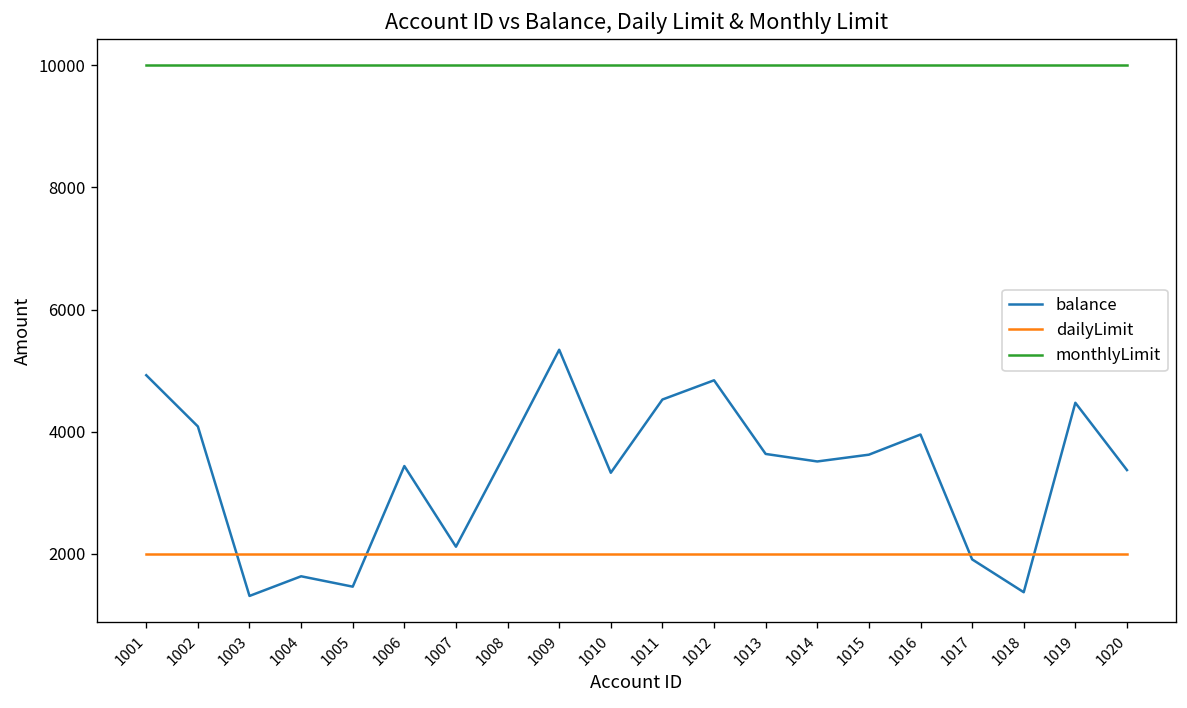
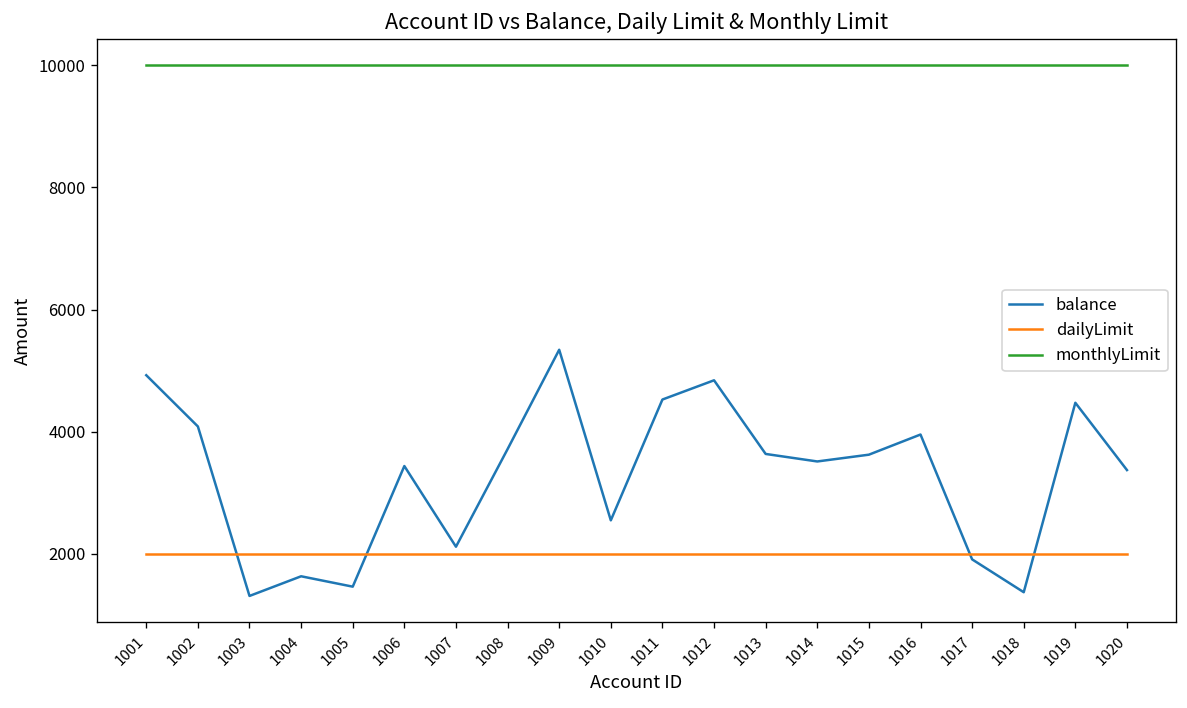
  {
    "balance": {
      "1001": 4900,
      "1002": 4100,
      "1003": 1300,
      "1004": 1600,
      "1005": 1500,
      "1006": 3400,
      "1007": 2100,
      "1008": 3700,
      "1009": 5300,
-     "1010": 3300,
+     "1010": 2600,
      "1011": 4500,
      "1012": 4800,
      "1013": 3600,
      "1014": 3500,
      "1015": 3600,
      "1016": 4000,
      "1017": 1900,
      "1018": 1400,
      "1019": 4500,
      "1020": 3400
    },
    "dailyLimit": {
      "1001": 2000,
      "1002": 2000,
      "1003": 2000,
      "1004": 2000,
      "1005": 2000,
      "1006": 2000,
      "1007": 2000,
      "1008": 2000,
      "1009": 2000,
      "1010": 2000,
      "1011": 2000,
      "1012": 2000,
      "1013": 2000,
      "1014": 2000,
      "1015": 2000,
      "1016": 2000,
      "1017": 2000,
      "1018": 2000,
      "1019": 2000,
      "1020": 2000
    },
    "monthlyLimit": {
      "1001": 10000,
      "1002": 10000,
      "1003": 10000,
      "1004": 10000,
      "1005": 10000,
      "1006": 10000,
      "1007": 10000,
      "1008": 10000,
      "1009": 10000,
      "1010": 10000,
      "1011": 10000,
      "1012": 10000,
      "1013": 10000,
      "1014": 10000,
      "1015": 10000,
      "1016": 10000,
      "1017": 10000,
      "1018": 10000,
      "1019": 10000,
      "1020": 10000
    }
  }
